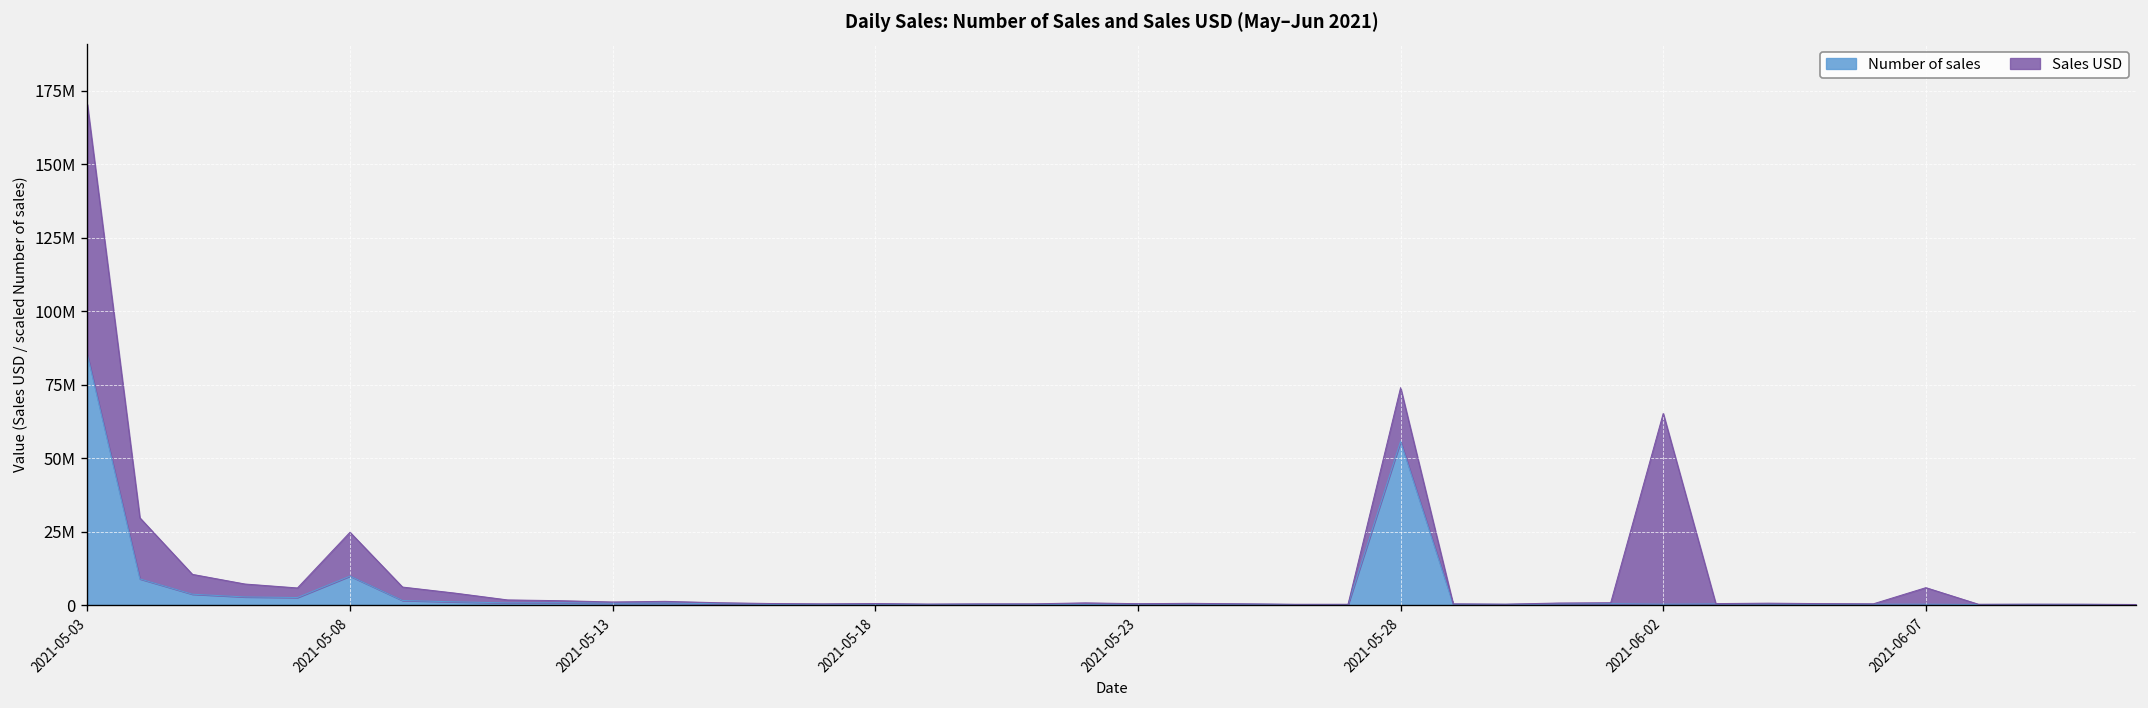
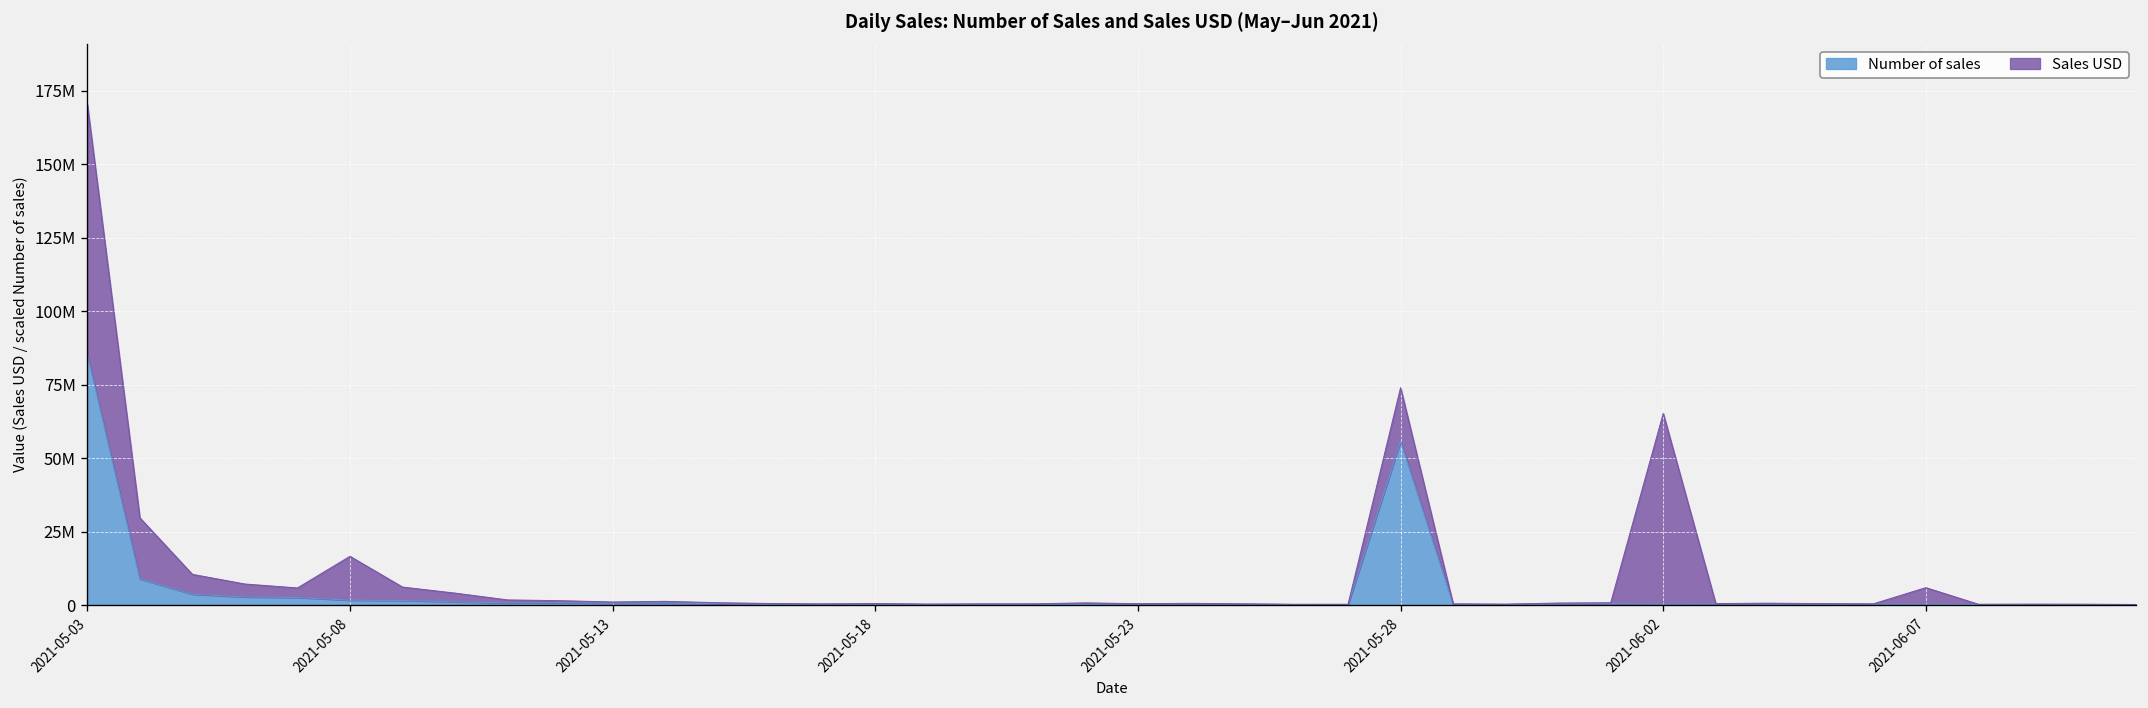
  {
    "Number of sales": {
      "2021-05-03": 85000000,
-     "2021-05-08": 10000000,
+     "2021-05-08": 2000000,
      "2021-05-28": 56000000,
      "2021-06-02": 0,
      "2021-06-07": 0
    },
    "Sales USD": {
      "2021-05-03": 85000000,
      "2021-05-08": 15000000,
      "2021-05-28": 18000000,
      "2021-06-02": 65000000,
      "2021-06-07": 6000000
    }
  }
